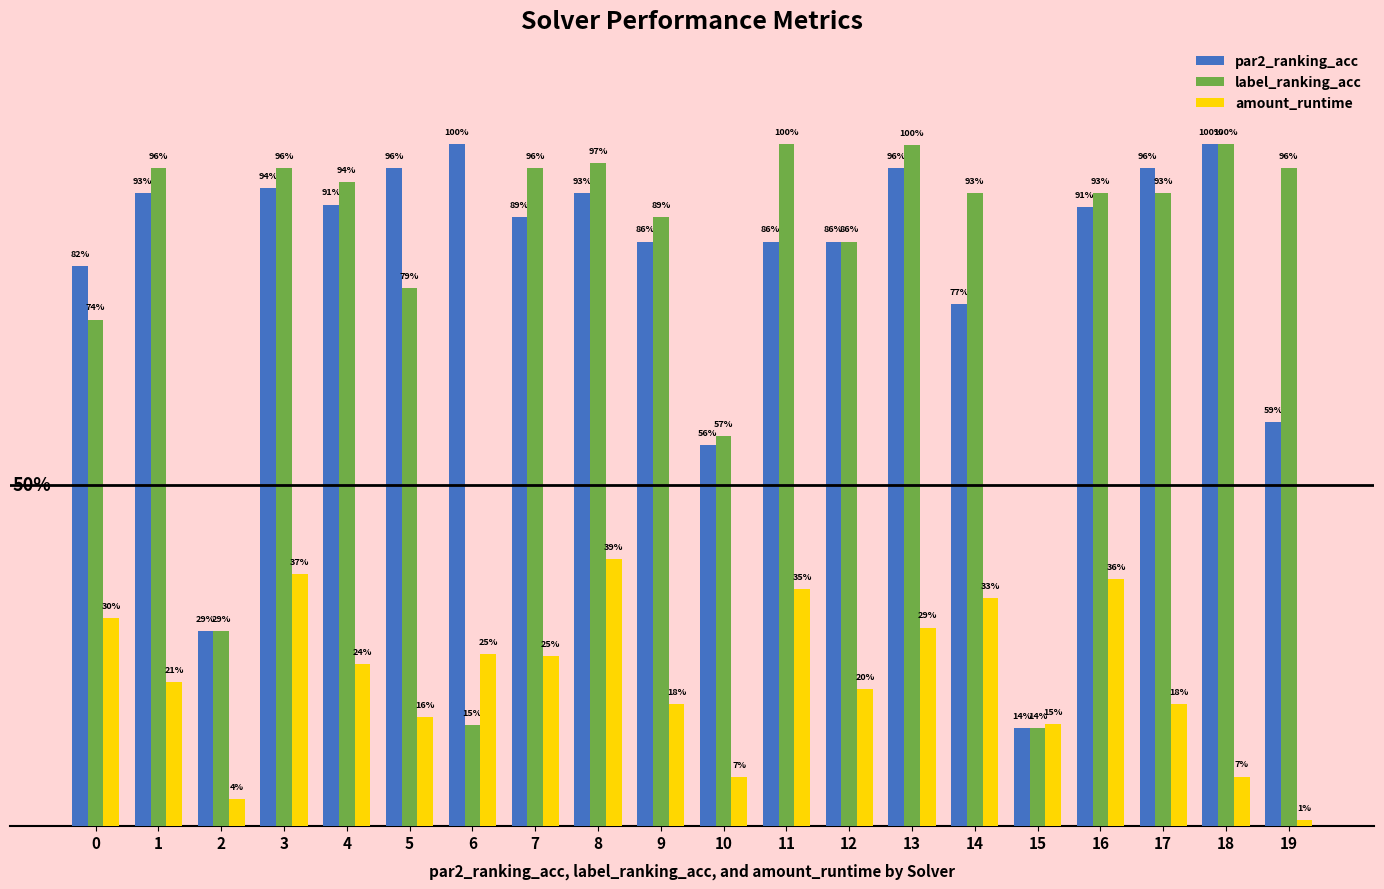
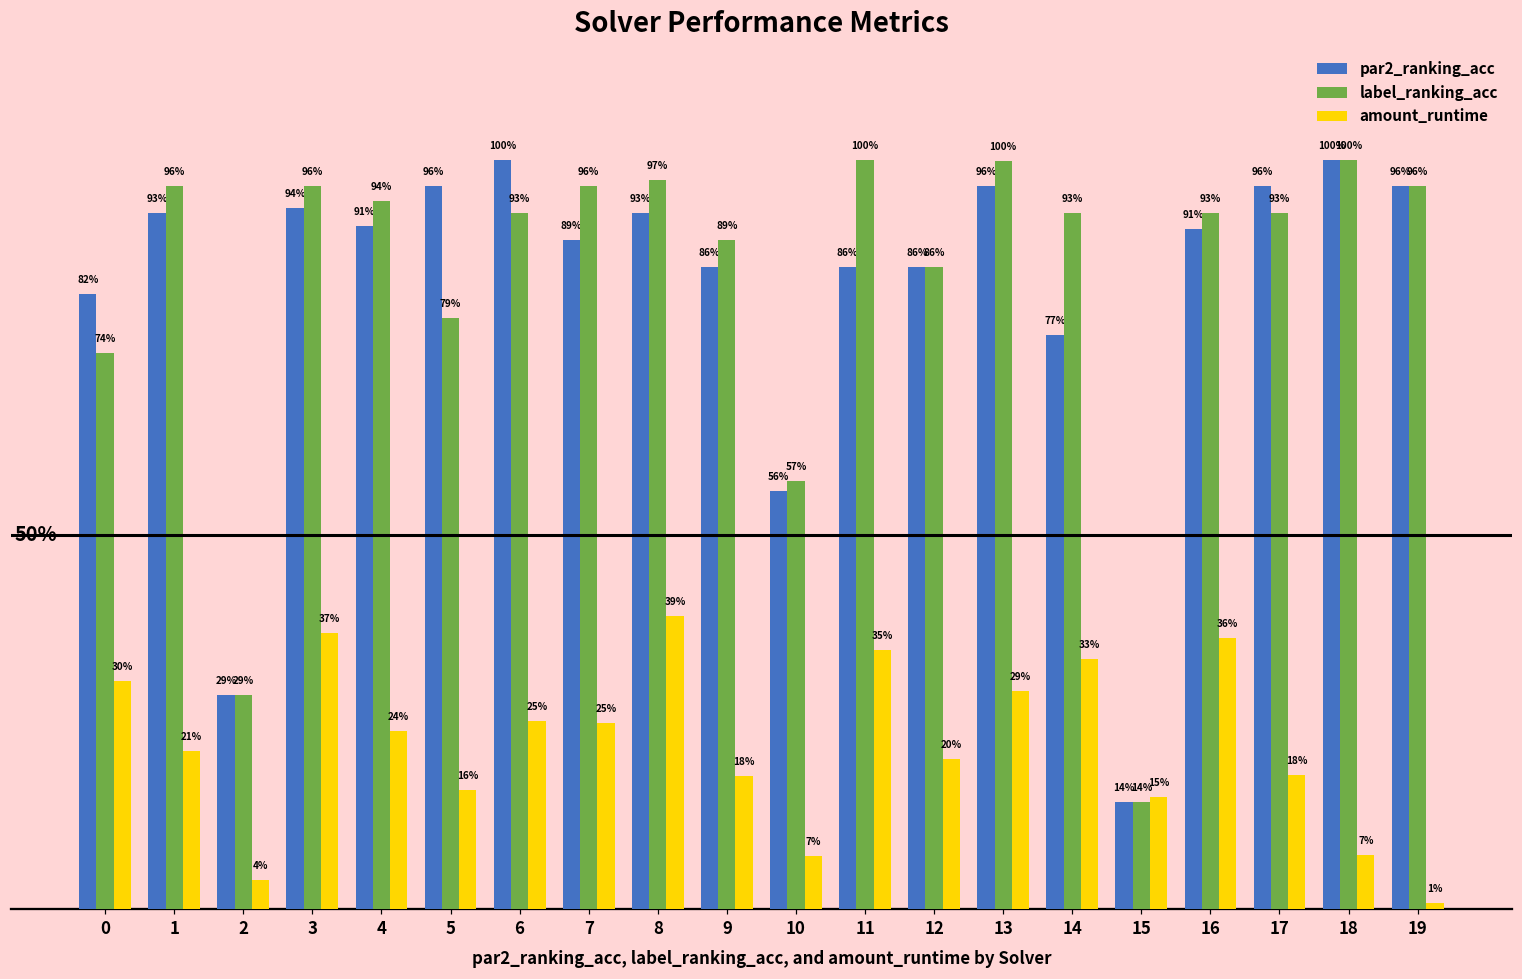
  {
    "par2_ranking_acc": {
      "0": "82%",
      "1": "93%",
      "3": "94%",
      "4": "91%",
      "5": "96%",
      "6": "100%",
      "7": "89%",
      "8": "93%",
      "9": "86%",
      "10": "56%",
      "11": "86%",
      "13": "96%",
      "14": "77%",
      "16": "91%",
      "17": "96%",
-     "19": "59%"
+     "19": "96%"
    },
    "label_ranking_acc": {
      "0": "74%",
      "1": "96%",
      "3": "96%",
      "4": "94%",
      "5": "79%",
-     "6": "15%",
+     "6": "93%",
      "7": "96%",
      "8": "97%",
      "9": "89%",
      "10": "57%",
      "11": "100%",
      "13": "100%",
      "14": "93%",
      "16": "93%",
      "17": "93%",
      "19": "96%"
    },
    "amount_runtime": {
      "0": "30%",
      "1": "21%",
      "2": "4%",
      "3": "37%",
      "4": "24%",
      "5": "16%",
      "6": "25%",
      "7": "25%",
      "8": "39%",
      "9": "18%",
      "10": "7%",
      "11": "35%",
      "12": "20%",
      "13": "29%",
      "14": "33%",
      "15": "15%",
      "16": "36%",
      "17": "18%",
      "18": "7%",
      "19": "1%"
    }
  }
